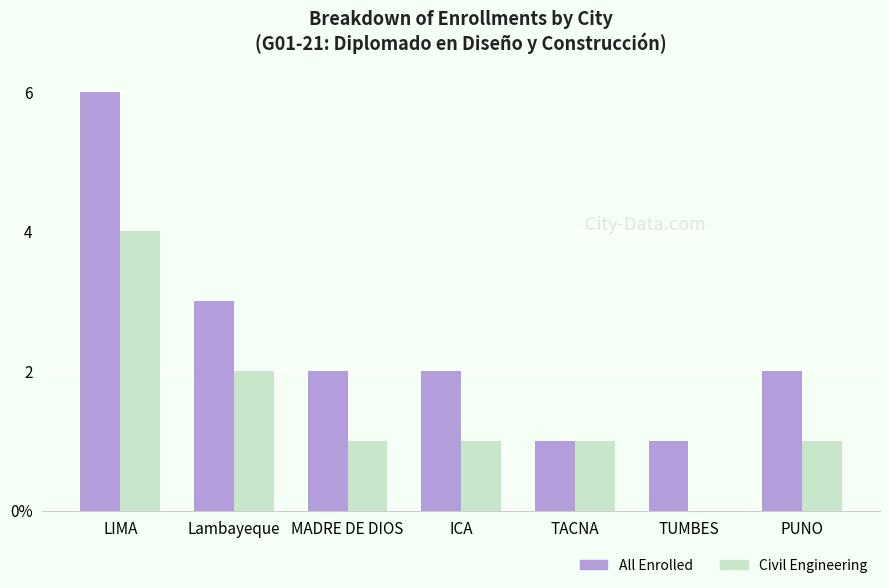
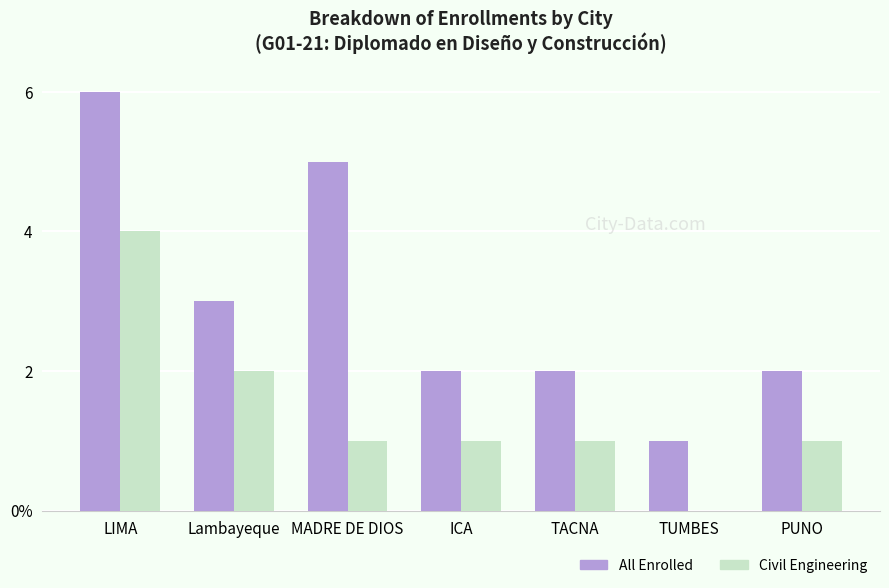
  {
    "All Enrolled": {
      "LIMA": 6,
      "Lambayeque": 3,
-     "MADRE DE DIOS": 2,
+     "MADRE DE DIOS": 5,
      "ICA": 2,
-     "TACNA": 1,
+     "TACNA": 2,
      "TUMBES": 1,
      "PUNO": 2
    },
    "Civil Engineering": {
      "LIMA": 4,
      "Lambayeque": 2,
      "MADRE DE DIOS": 1,
      "ICA": 1,
      "TACNA": 1,
      "TUMBES": 0,
      "PUNO": 1
    }
  }
